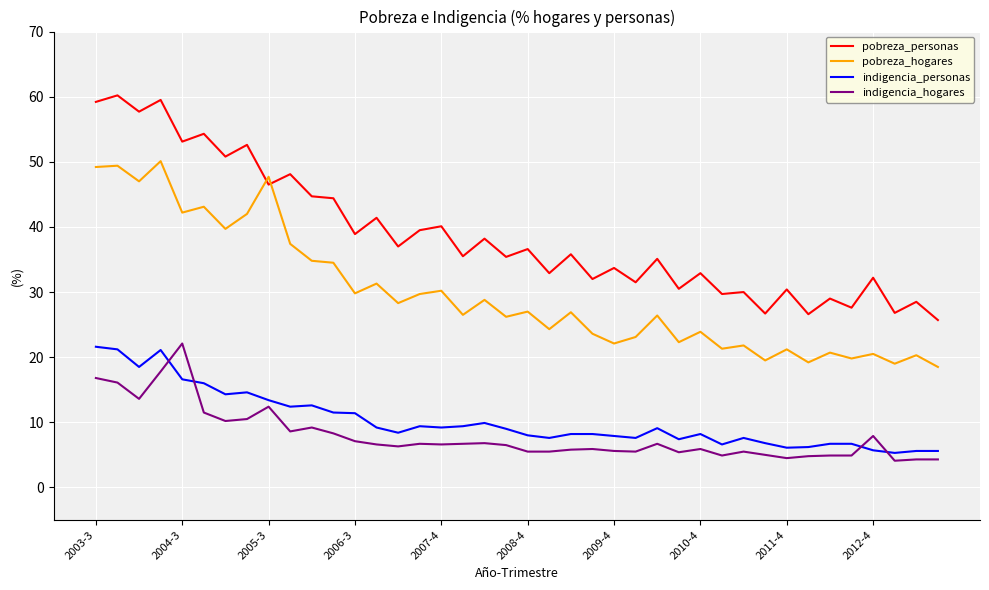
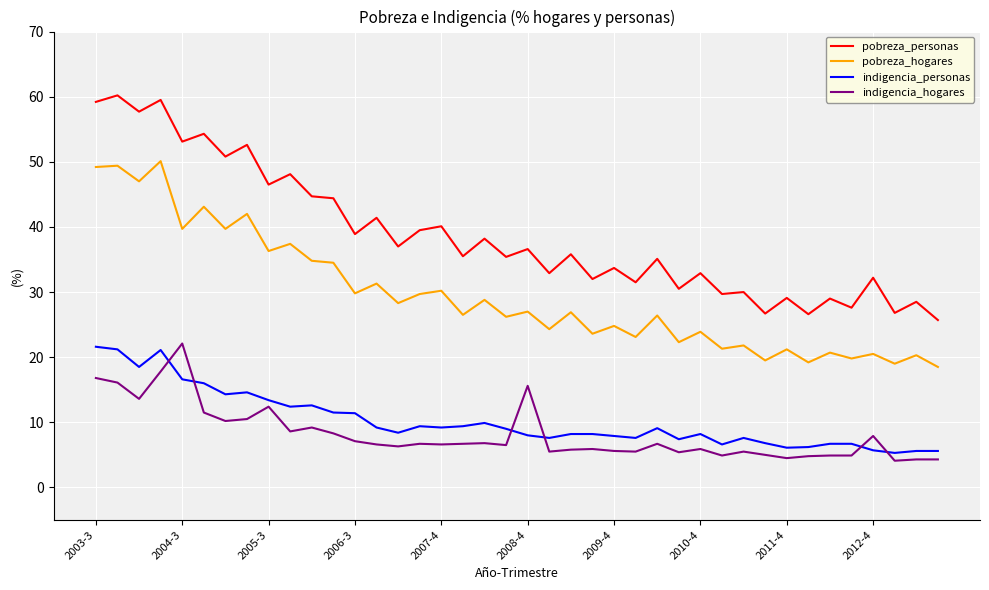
  {
    "pobreza_personas": {
      "2003-3": 59,
      "2004-3": 53,
      "2005-3": 47,
      "2006-3": 39,
      "2007-4": 40,
      "2008-4": 37,
      "2009-4": 34,
      "2010-4": 33,
-     "2011-4": 30,
+     "2011-4": 29,
      "2012-4": 32
    },
    "pobreza_hogares": {
      "2003-3": 49,
-     "2004-3": 42,
-     "2005-3": 48,
+     "2004-3": 40,
+     "2005-3": 36,
      "2006-3": 30,
      "2007-4": 30,
      "2008-4": 27,
-     "2009-4": 22,
+     "2009-4": 25,
      "2010-4": 24,
      "2011-4": 21,
      "2012-4": 21
    },
    "indigencia_personas": {
      "2003-3": 22,
      "2004-3": 17,
      "2005-3": 13,
      "2006-3": 11,
      "2007-4": 9,
      "2008-4": 8,
      "2009-4": 8,
      "2010-4": 8,
      "2011-4": 6,
      "2012-4": 6
    },
    "indigencia_hogares": {
      "2003-3": 17,
      "2004-3": 22,
      "2005-3": 12,
      "2006-3": 7,
      "2007-4": 7,
-     "2008-4": 6,
+     "2008-4": 16,
      "2009-4": 6,
      "2010-4": 6,
      "2011-4": 5,
      "2012-4": 8
    }
  }
